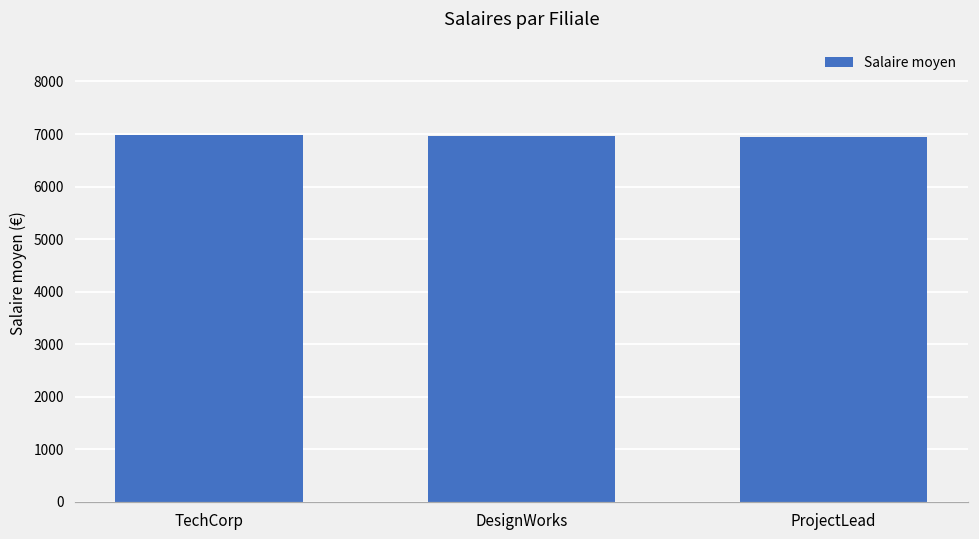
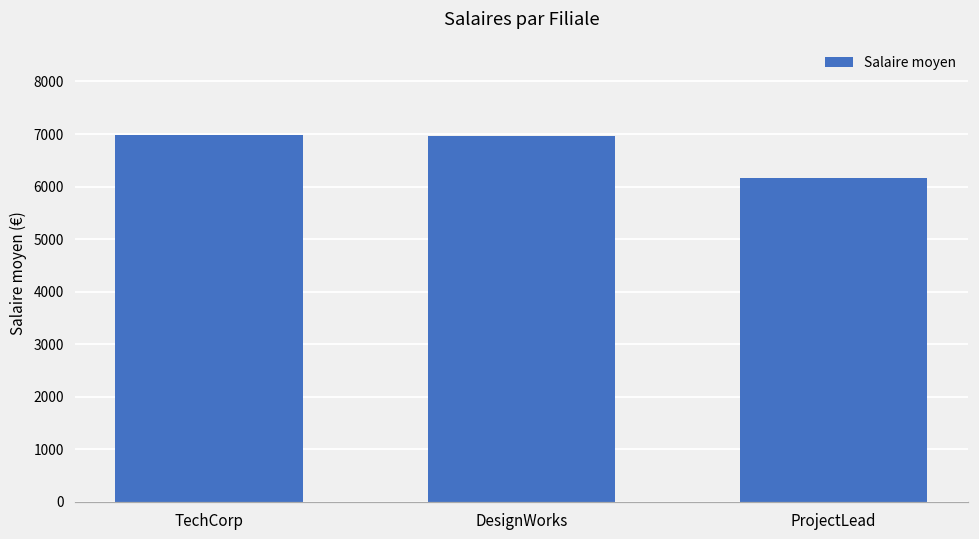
  {
    "TechCorp": 7000,
    "DesignWorks": 7000,
-   "ProjectLead": 6900
+   "ProjectLead": 6200
  }
